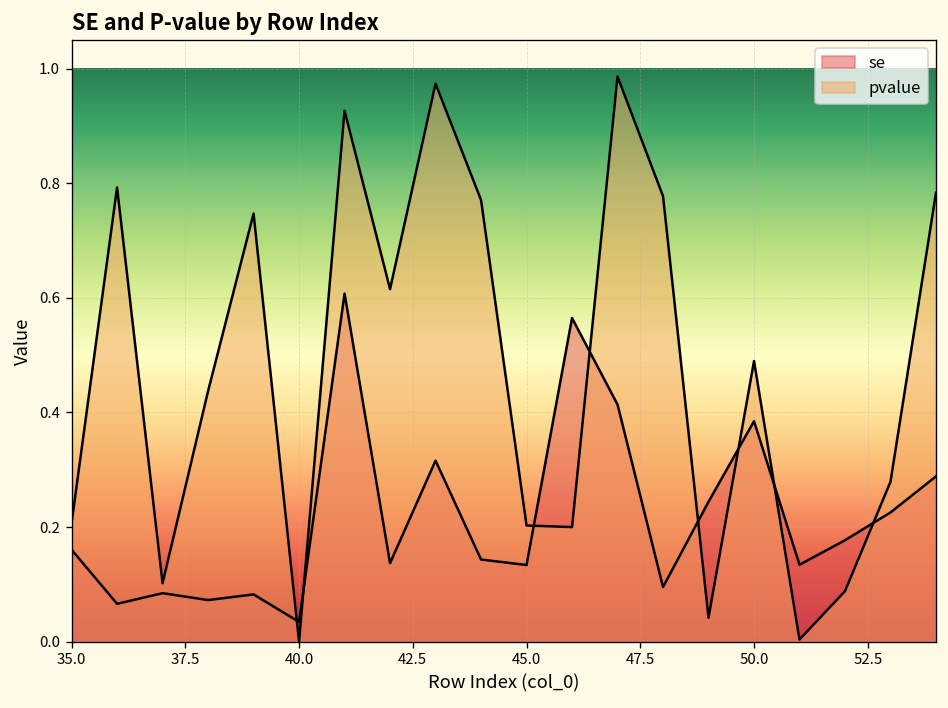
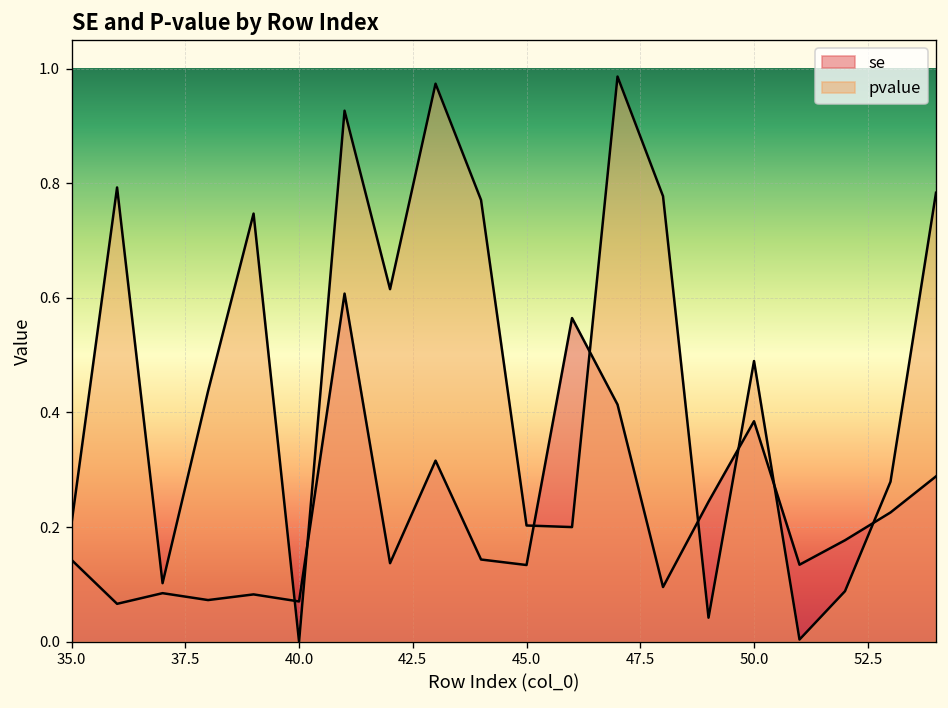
  {
    "se": {
-     "35.0": 0.16,
-     "40.0": 0.03,
+     "35.0": 0.14,
+     "40.0": 0.07,
      "45.0": 0.13,
      "50.0": 0.38
    },
    "pvalue": {
      "35.0": 0.21,
      "40.0": 0.00,
      "45.0": 0.20,
      "50.0": 0.49
    }
  }
